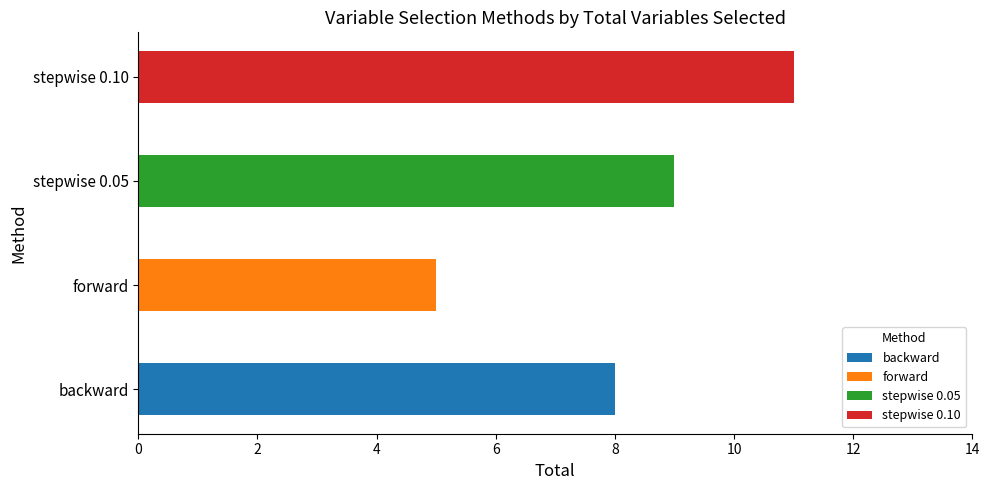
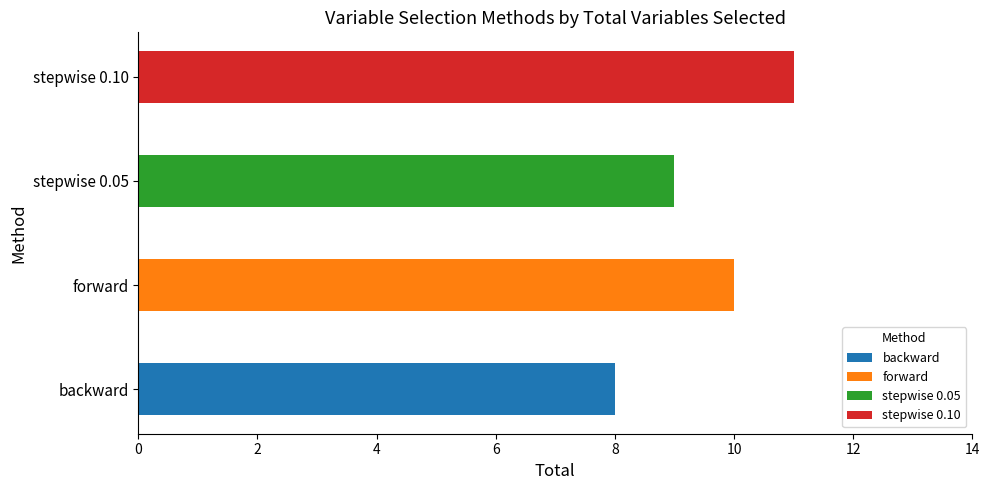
  {
    "stepwise 0.10": 11,
    "stepwise 0.05": 9,
-   "forward": 5,
+   "forward": 10,
    "backward": 8
  }
